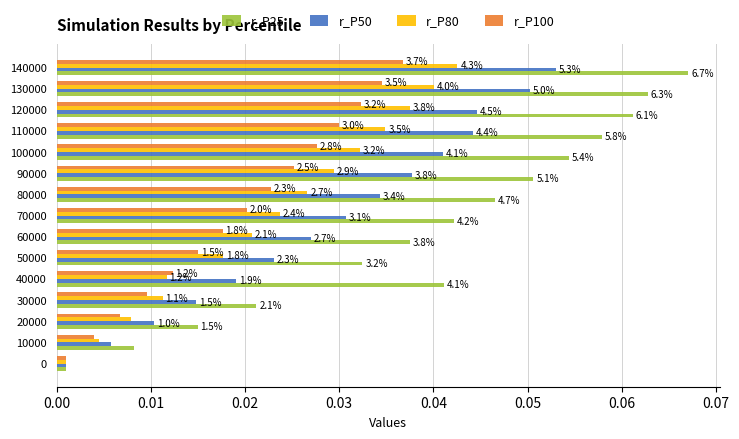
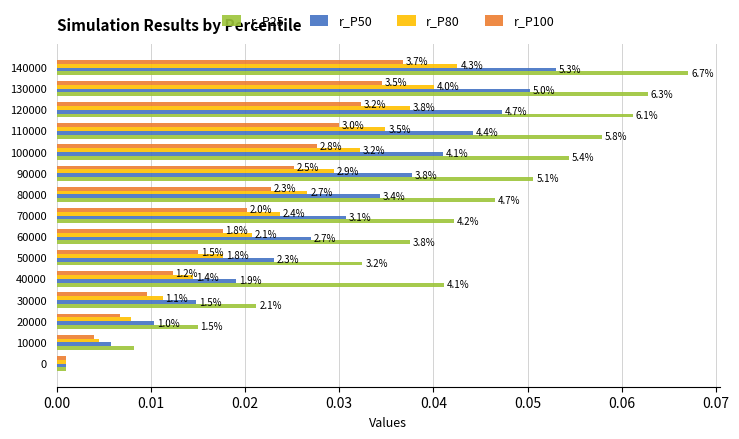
  {
    "r_P25": {
      "140000": "6.7%",
      "130000": "6.3%",
      "120000": "6.1%",
      "110000": "5.8%",
      "100000": "5.4%",
      "90000": "5.1%",
      "80000": "4.7%",
      "70000": "4.2%",
      "60000": "3.8%",
      "50000": "3.2%",
      "40000": "4.1%",
      "30000": "2.1%",
      "20000": "1.5%"
    },
    "r_P50": {
      "140000": "5.3%",
      "130000": "5.0%",
-     "120000": "4.5%",
+     "120000": "4.7%",
      "110000": "4.4%",
      "100000": "4.1%",
      "90000": "3.8%",
      "80000": "3.4%",
      "70000": "3.1%",
      "60000": "2.7%",
      "50000": "2.3%",
      "40000": "1.9%",
      "30000": "1.5%",
      "20000": "1.0%"
    },
    "r_P80": {
      "140000": "4.3%",
      "130000": "4.0%",
      "120000": "3.8%",
      "110000": "3.5%",
      "100000": "3.2%",
      "90000": "2.9%",
      "80000": "2.7%",
      "70000": "2.4%",
      "60000": "2.1%",
      "50000": "1.8%",
-     "40000": "1.2%",
+     "40000": "1.4%",
      "30000": "1.1%"
    },
    "r_P100": {
      "140000": "3.7%",
      "130000": "3.5%",
      "120000": "3.2%",
      "110000": "3.0%",
      "100000": "2.8%",
      "90000": "2.5%",
      "80000": "2.3%",
      "70000": "2.0%",
      "60000": "1.8%",
      "50000": "1.5%"
    }
  }
